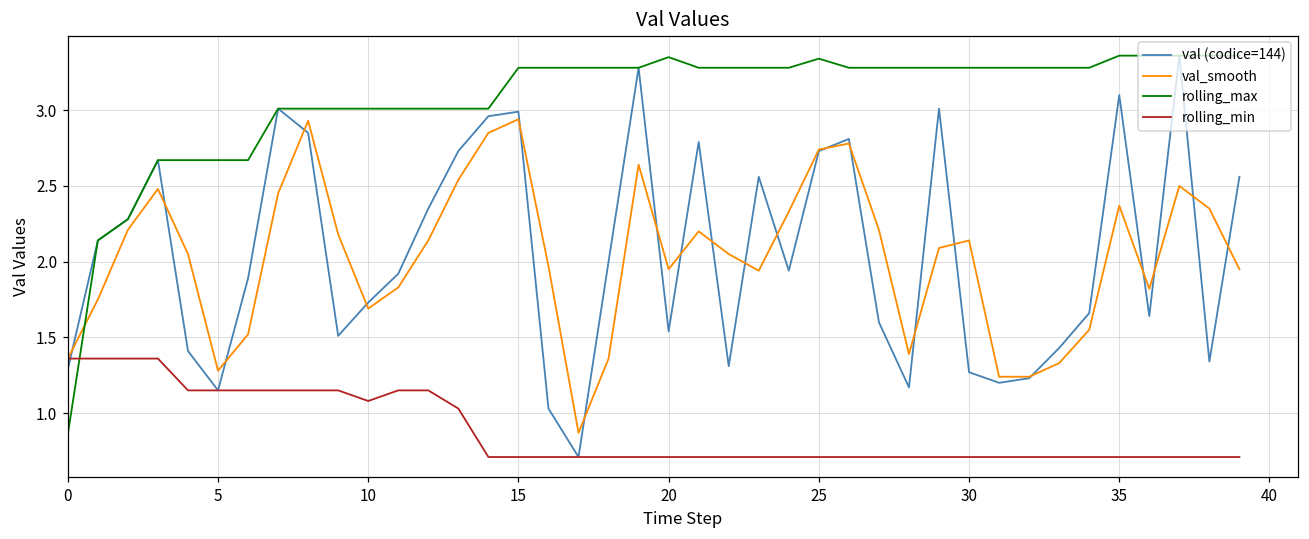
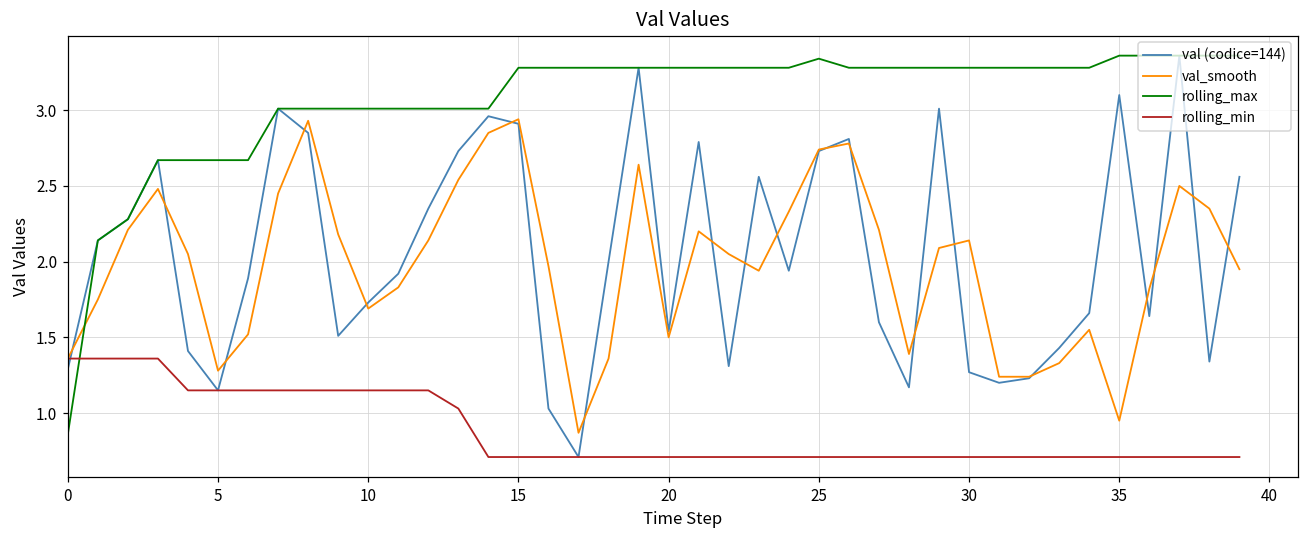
  {
    "val (codice=144)": {
      "0": 1.29,
      "10": 1.73,
-     "15": 2.99,
+     "15": 2.91,
      "20": 1.54,
      "30": 1.27,
      "35": 3.10
    },
    "val_smooth": {
      "5": 1.28,
      "10": 1.69,
      "15": 2.94,
-     "20": 1.95,
+     "20": 1.50,
      "30": 2.14,
-     "35": 2.37
+     "35": 0.95
    },
    "rolling_max": {
      "0": 0.86,
      "5": 2.67,
      "10": 3.01,
      "15": 3.28,
-     "20": 3.35,
+     "20": 3.28,
      "25": 3.34,
      "30": 3.28,
      "35": 3.36
    },
    "rolling_min": {
-     "10": 1.08,
+     "10": 1.15,
      "15": 0.71,
      "20": 0.71,
      "25": 0.71,
      "30": 0.71,
      "35": 0.71
    }
  }
